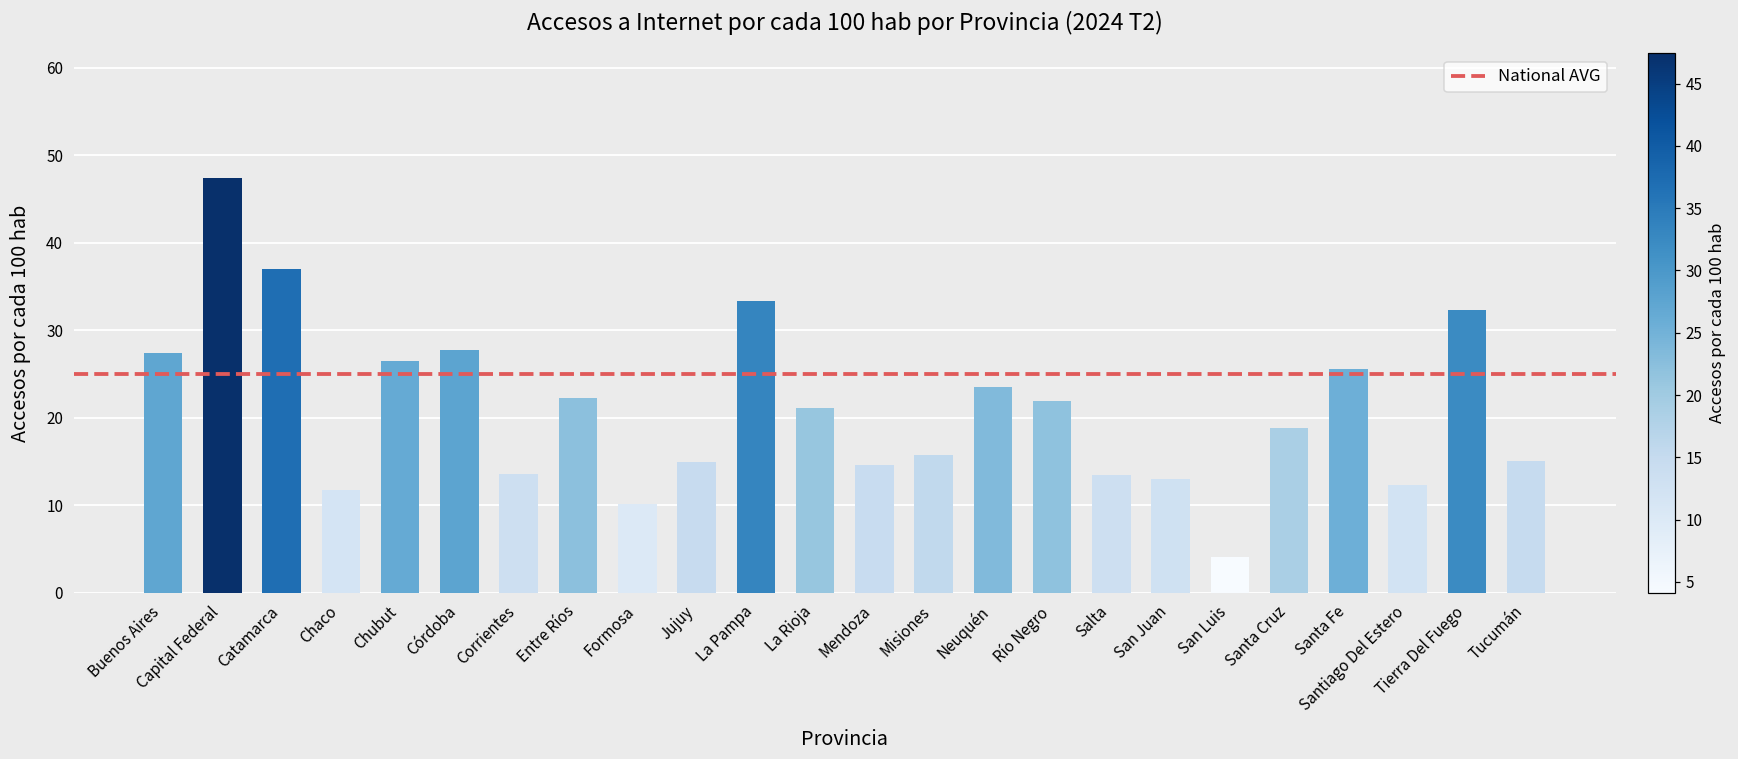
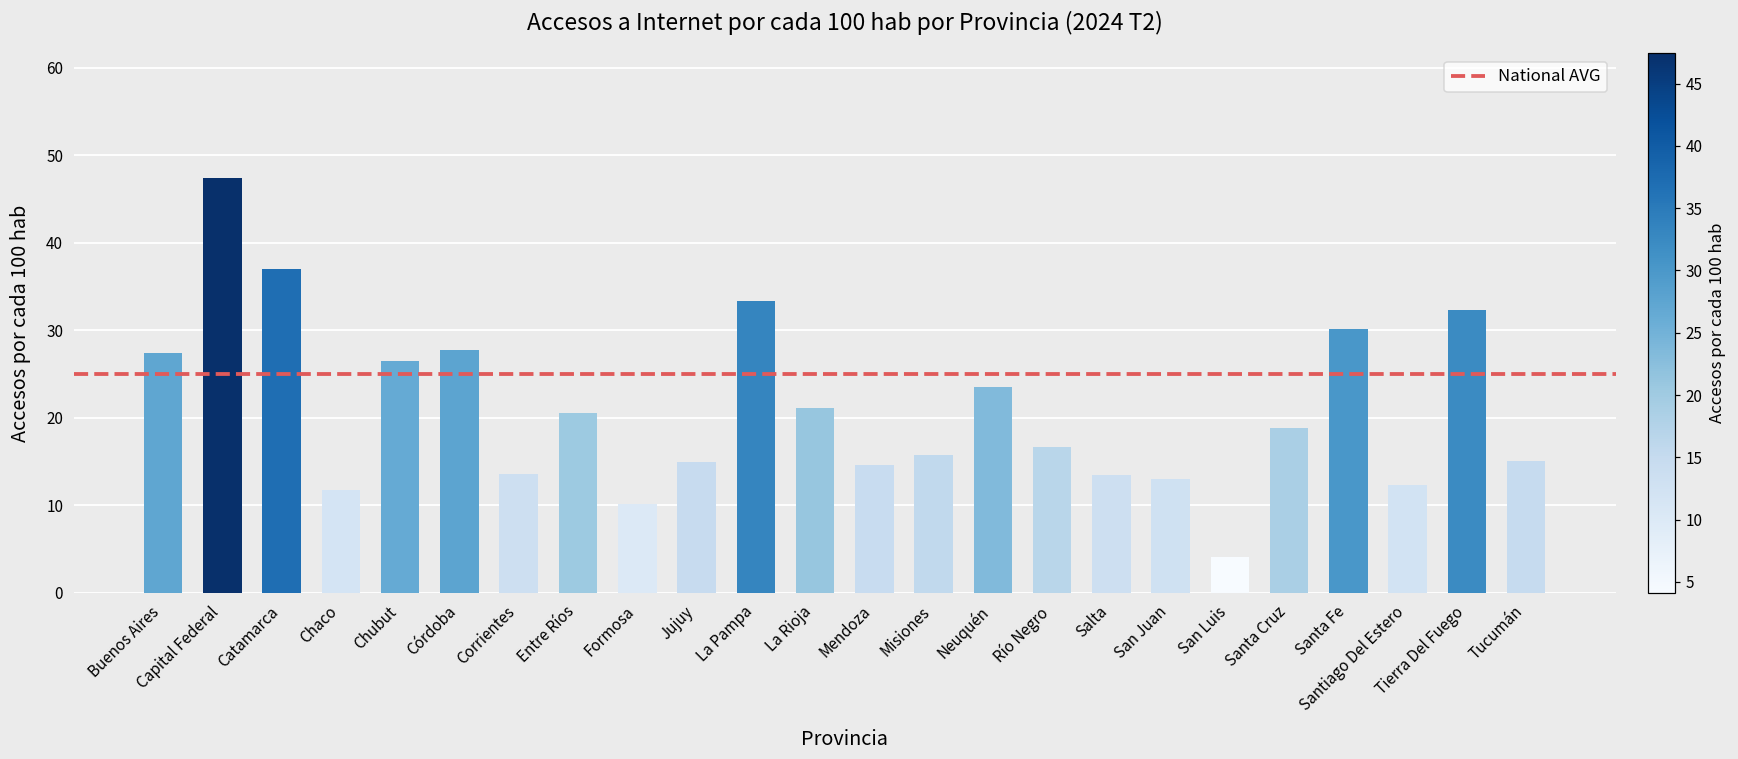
  {
    "Buenos Aires": 27,
    "Capital Federal": 47,
    "Catamarca": 37,
    "Chaco": 12,
    "Chubut": 26,
    "Córdoba": 28,
    "Corrientes": 14,
-   "Entre Ríos": 22,
+   "Entre Ríos": 21,
    "Formosa": 10,
    "Jujuy": 15,
    "La Pampa": 33,
    "La Rioja": 21,
    "Mendoza": 15,
    "Misiones": 16,
    "Neuquén": 23,
-   "Río Negro": 22,
+   "Río Negro": 17,
    "Salta": 13,
    "San Juan": 13,
    "San Luis": 4,
    "Santa Cruz": 19,
-   "Santa Fe": 26,
+   "Santa Fe": 30,
    "Santiago Del Estero": 12,
    "Tierra Del Fuego": 32,
    "Tucumán": 15
  }
